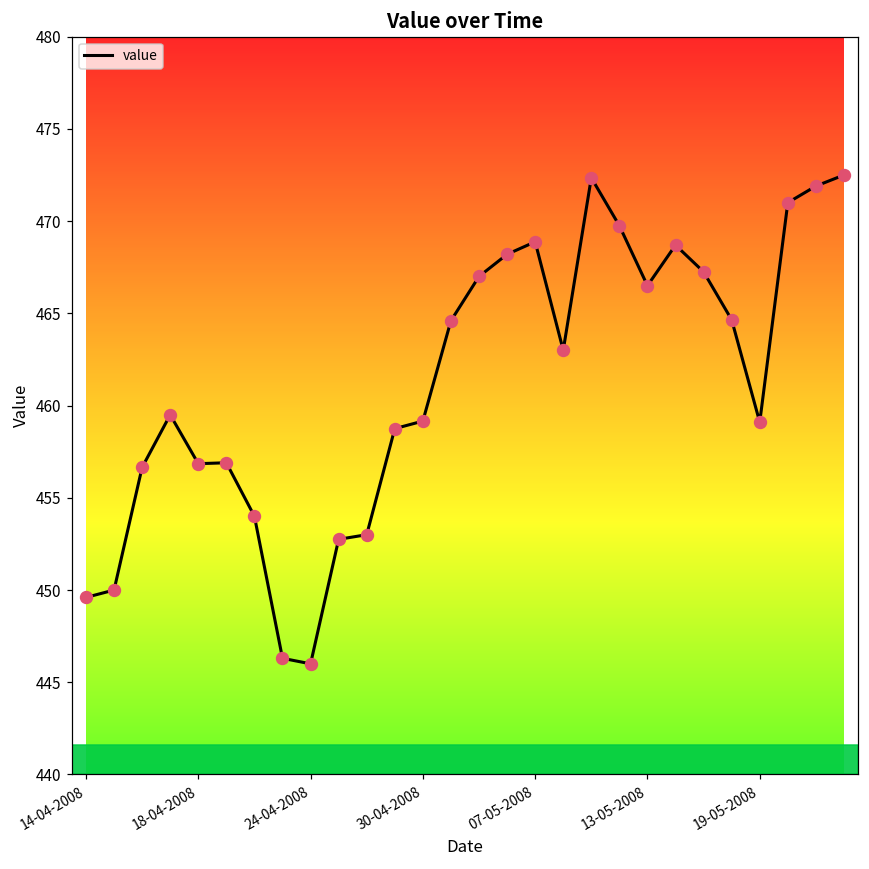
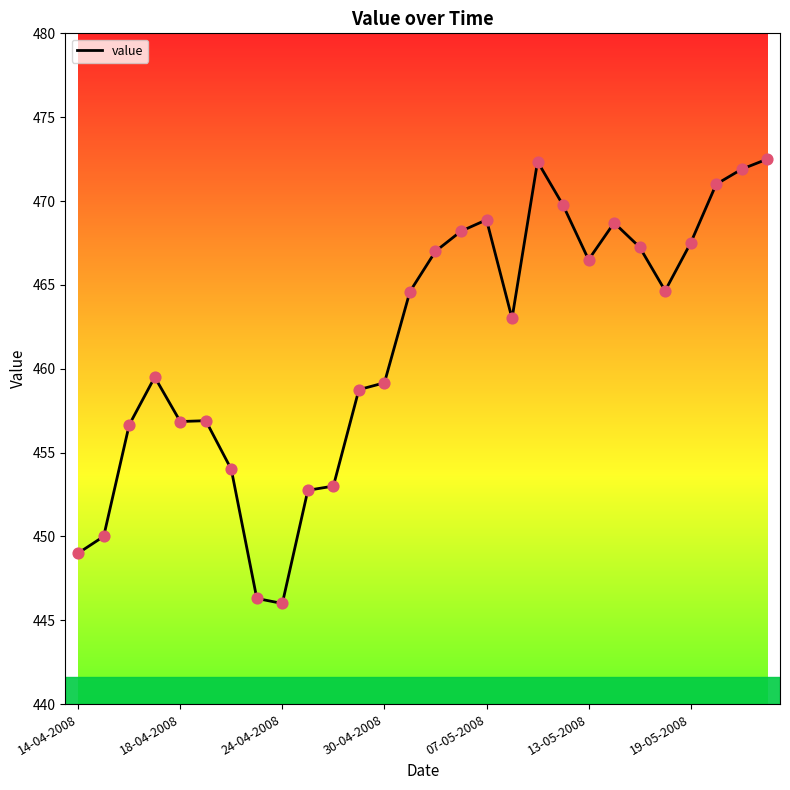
  {
-   "14-04-2008": 449.6,
+   "14-04-2008": 449.0,
    "18-04-2008": 456.9,
    "24-04-2008": 446.0,
    "30-04-2008": 459.2,
    "07-05-2008": 468.9,
    "13-05-2008": 466.5,
-   "19-05-2008": 459.1
+   "19-05-2008": 467.5
  }
